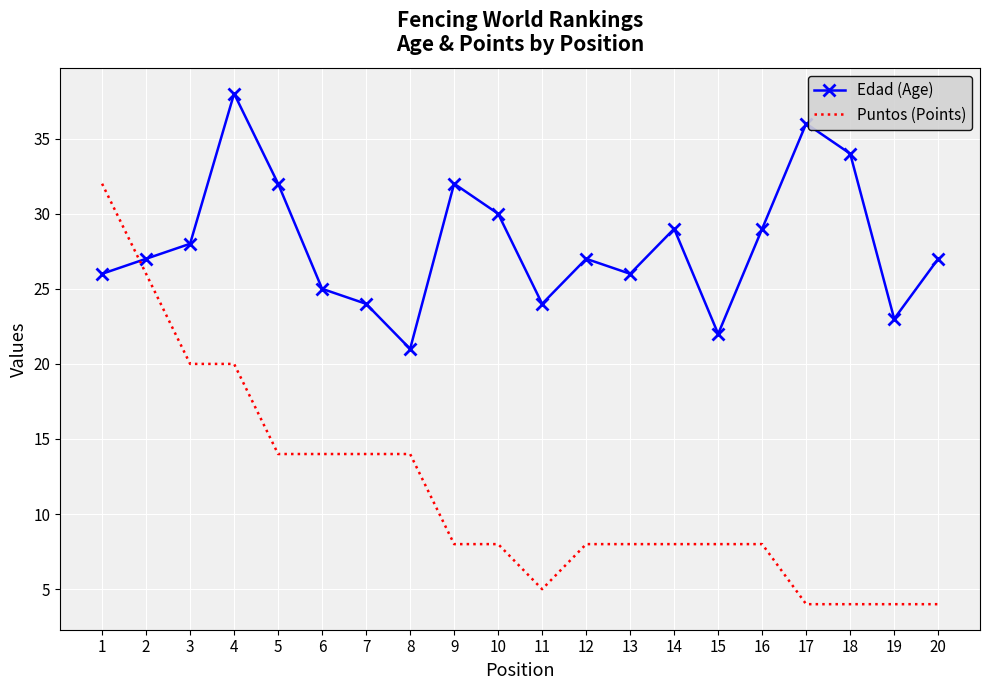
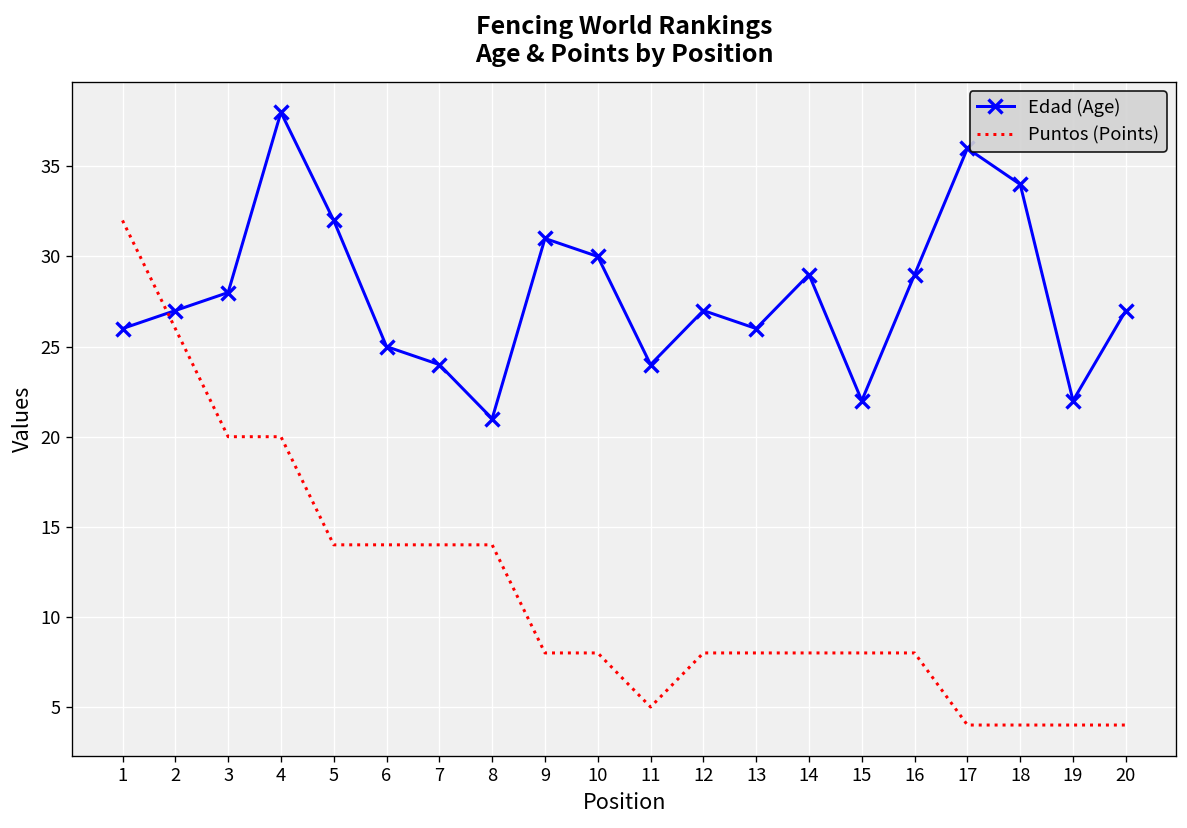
  {
    "Edad (Age)": {
      "1": 26,
      "2": 27,
      "3": 28,
      "4": 38,
      "5": 32,
      "6": 25,
      "7": 24,
      "8": 21,
-     "9": 32,
+     "9": 31,
      "10": 30,
      "11": 24,
      "12": 27,
      "13": 26,
      "14": 29,
      "15": 22,
      "16": 29,
      "17": 36,
      "18": 34,
-     "19": 23,
+     "19": 22,
      "20": 27
    },
    "Puntos (Points)": {
      "1": 32,
      "2": 26,
      "3": 20,
      "4": 20,
      "5": 14,
      "6": 14,
      "7": 14,
      "8": 14,
      "9": 8,
      "10": 8,
      "11": 5,
      "12": 8,
      "13": 8,
      "14": 8,
      "15": 8,
      "16": 8,
      "17": 4,
      "18": 4,
      "19": 4,
      "20": 4
    }
  }
